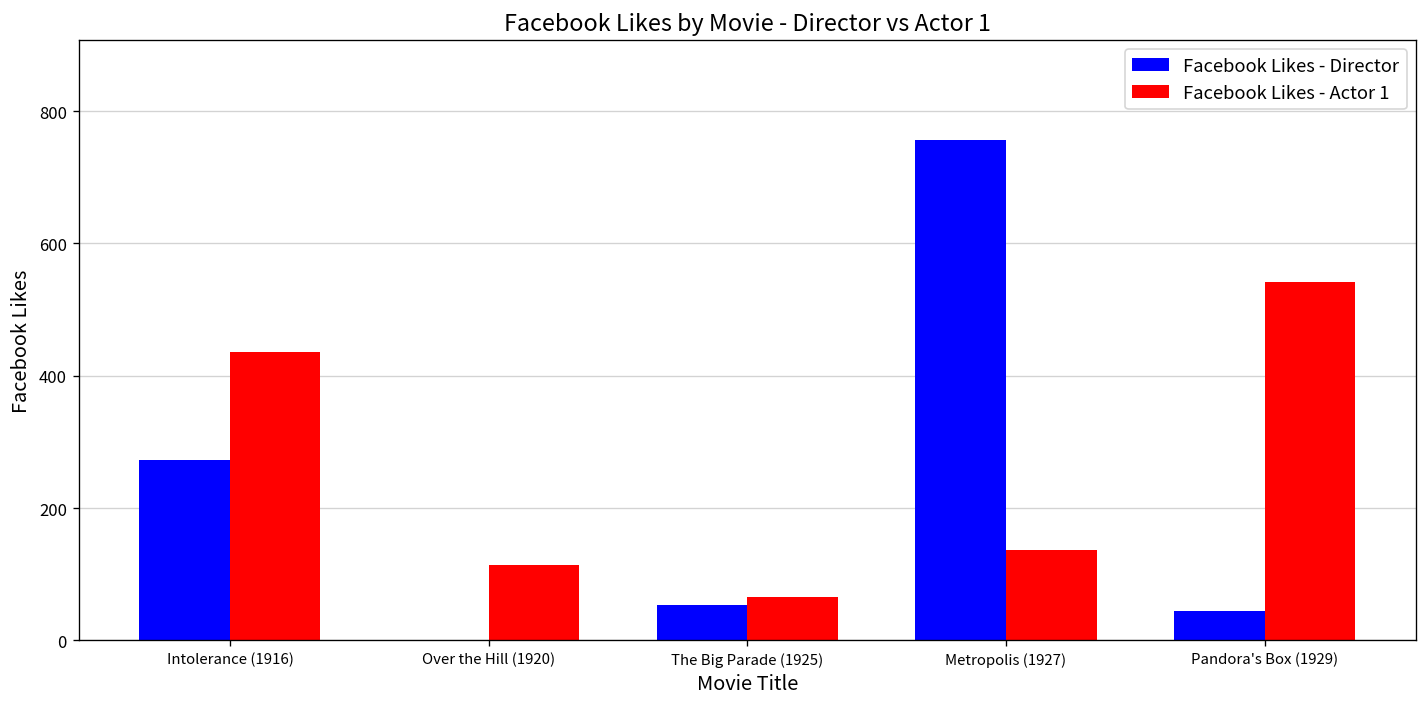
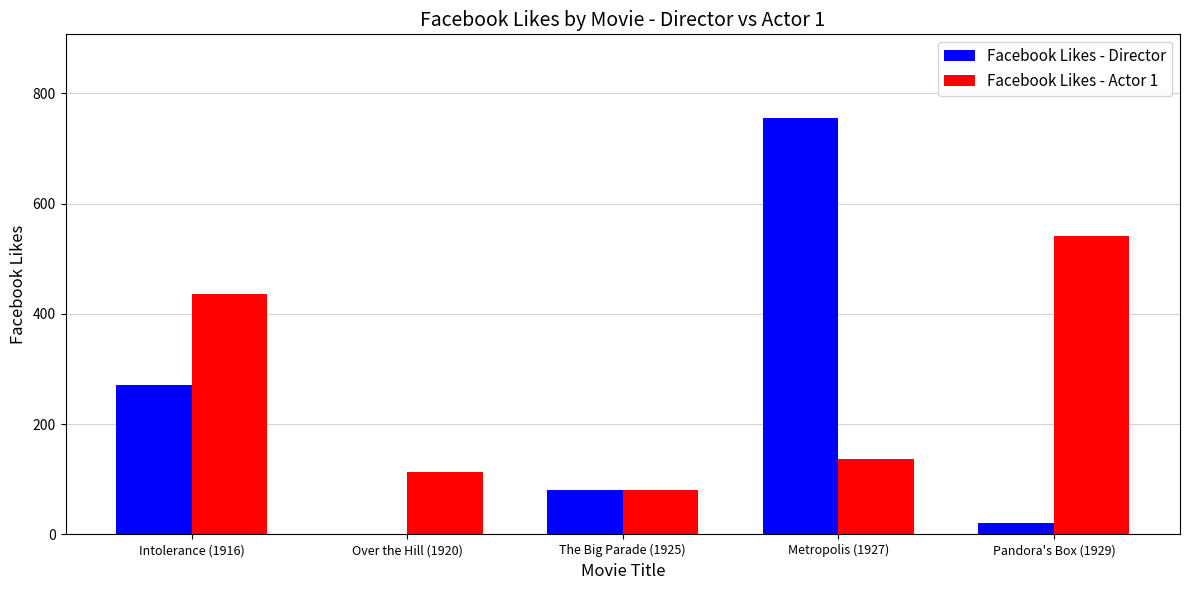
  {
    "Facebook Likes - Director": {
      "Intolerance (1916)": 270,
      "Over the Hill (1920)": 0,
-     "The Big Parade (1925)": 50,
+     "The Big Parade (1925)": 80,
      "Metropolis (1927)": 760,
-     "Pandora's Box (1929)": 50
+     "Pandora's Box (1929)": 20
    },
    "Facebook Likes - Actor 1": {
      "Intolerance (1916)": 440,
      "Over the Hill (1920)": 110,
-     "The Big Parade (1925)": 70,
+     "The Big Parade (1925)": 80,
      "Metropolis (1927)": 140,
      "Pandora's Box (1929)": 540
    }
  }
